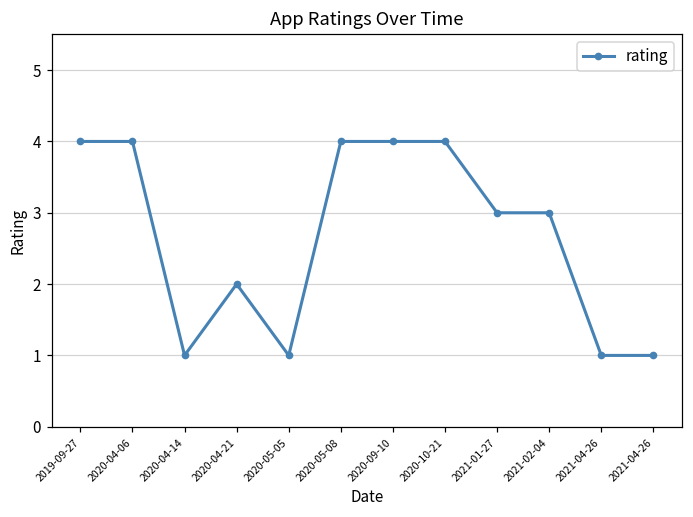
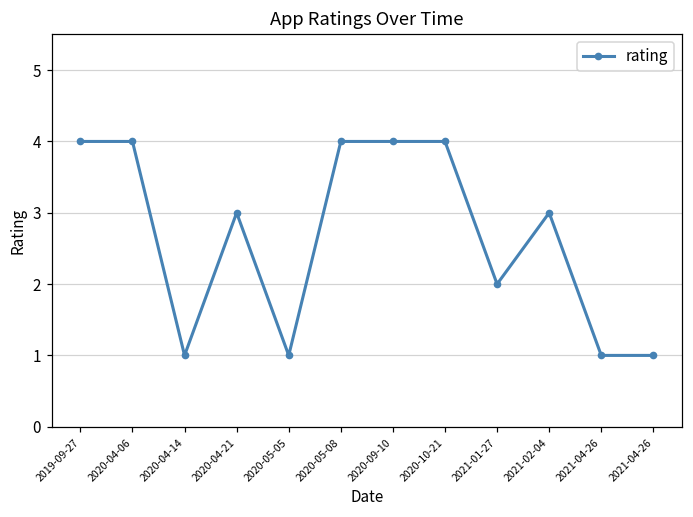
  {
    "2019-09-27": 4,
    "2020-04-06": 4,
    "2020-04-14": 1,
-   "2020-04-21": 2,
+   "2020-04-21": 3,
    "2020-05-05": 1,
    "2020-05-08": 4,
    "2020-09-10": 4,
    "2020-10-21": 4,
-   "2021-01-27": 3,
+   "2021-01-27": 2,
    "2021-02-04": 3
  }
